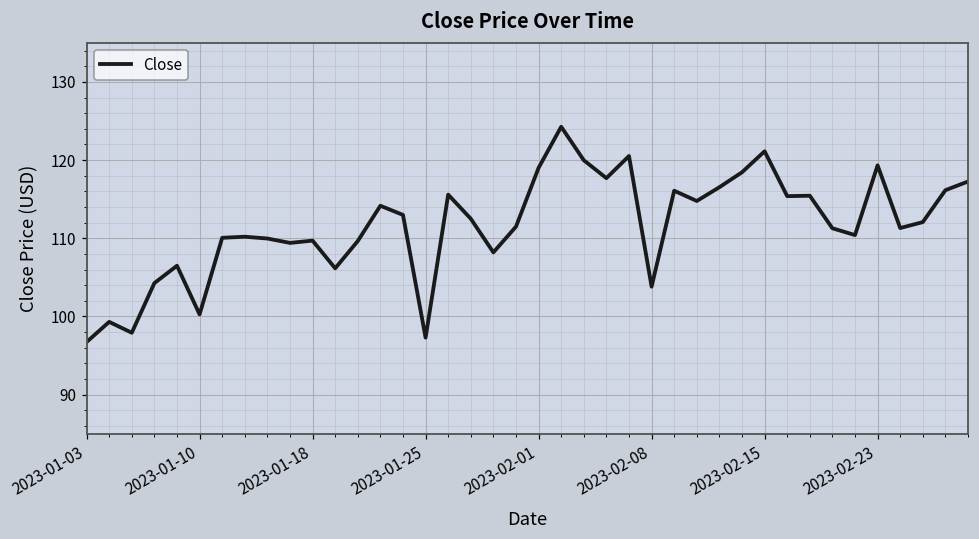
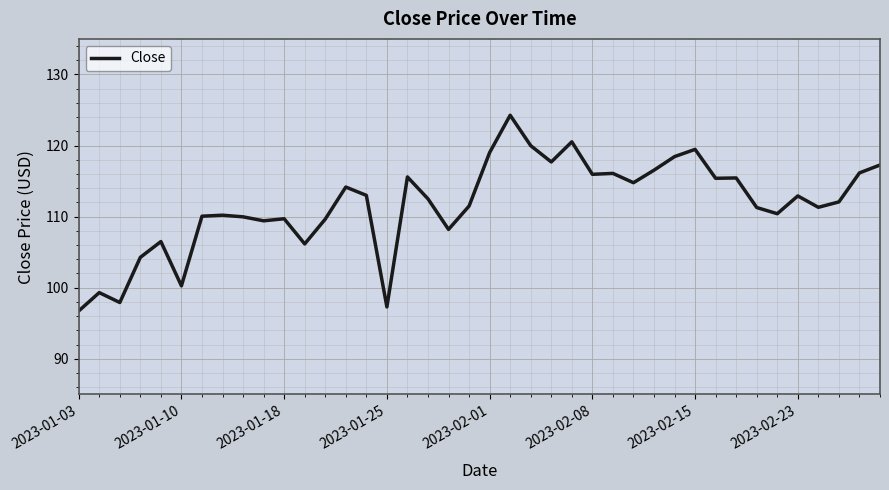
  {
    "2023-01-03": 97,
    "2023-01-10": 100,
    "2023-01-18": 110,
    "2023-01-25": 97,
    "2023-02-01": 119,
-   "2023-02-08": 104,
-   "2023-02-15": 121,
-   "2023-02-23": 119
+   "2023-02-08": 116,
+   "2023-02-15": 119,
+   "2023-02-23": 113
  }
